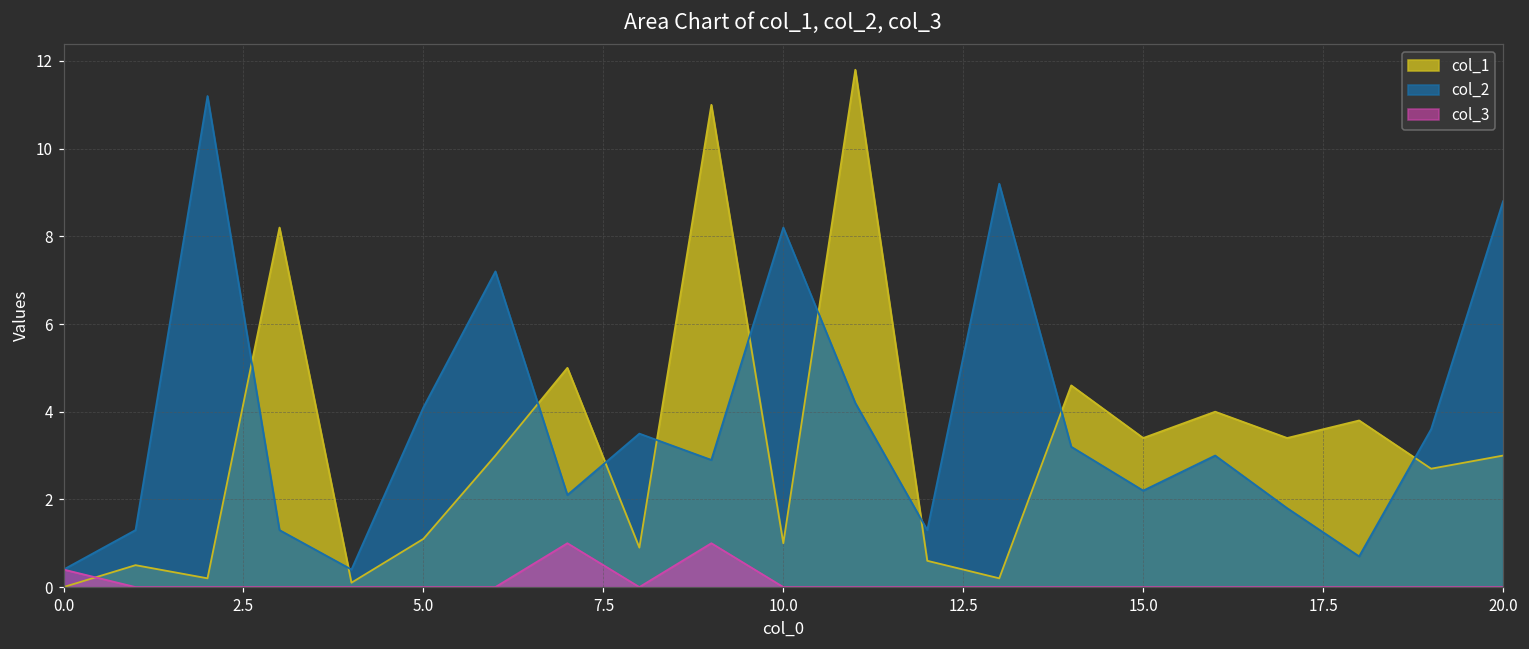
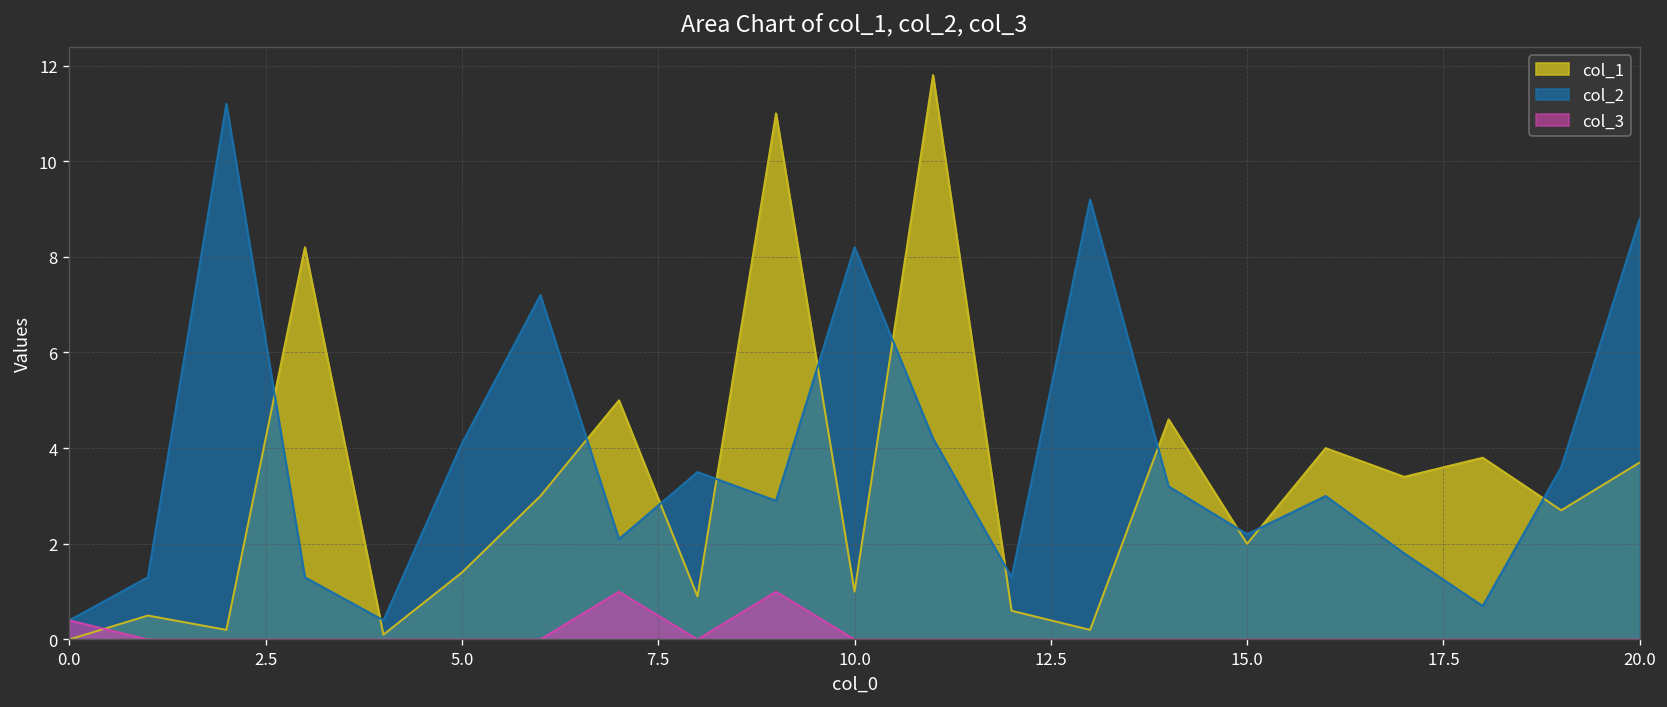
  {
    "col_1": {
      "0.0": 0.0,
-     "5.0": 1.1,
+     "5.0": 1.4,
      "10.0": 1.0,
-     "15.0": 3.4,
-     "20.0": 3.0
+     "15.0": 2.0,
+     "20.0": 3.7
    },
    "col_2": {
      "5.0": 4.1,
      "10.0": 8.2,
      "15.0": 2.2,
      "20.0": 8.8
    },
    "col_3": {
      "5.0": 0.0,
      "10.0": 0.0,
      "15.0": 0.0,
      "20.0": 0.0
    }
  }
